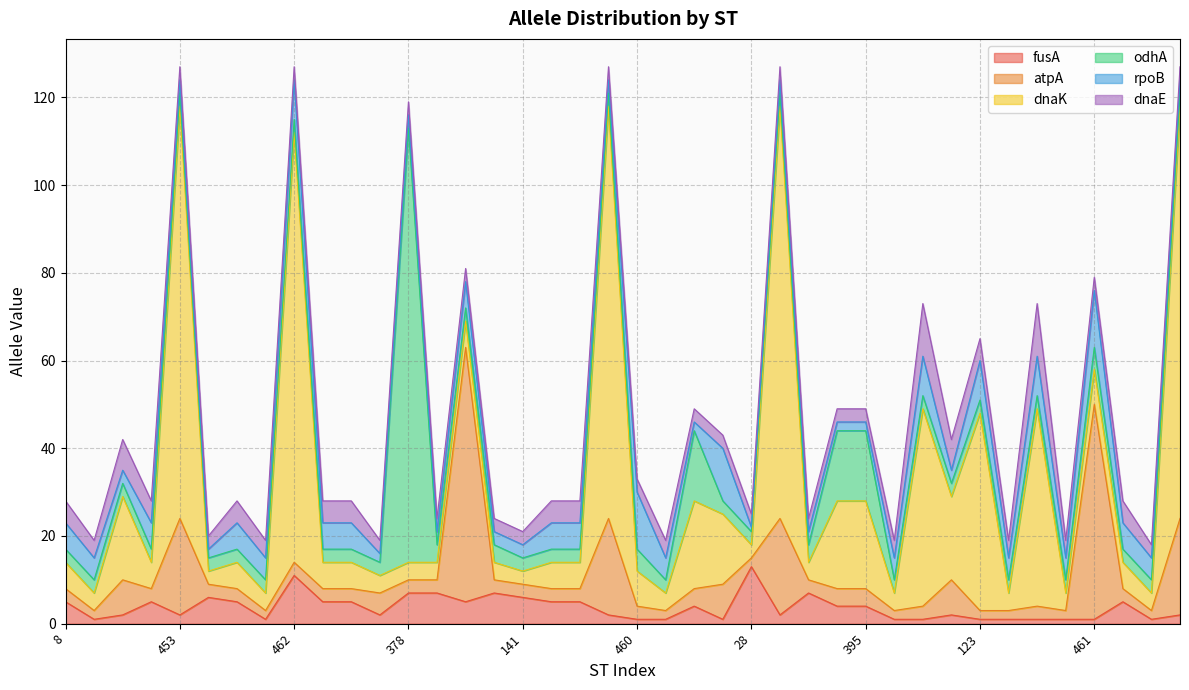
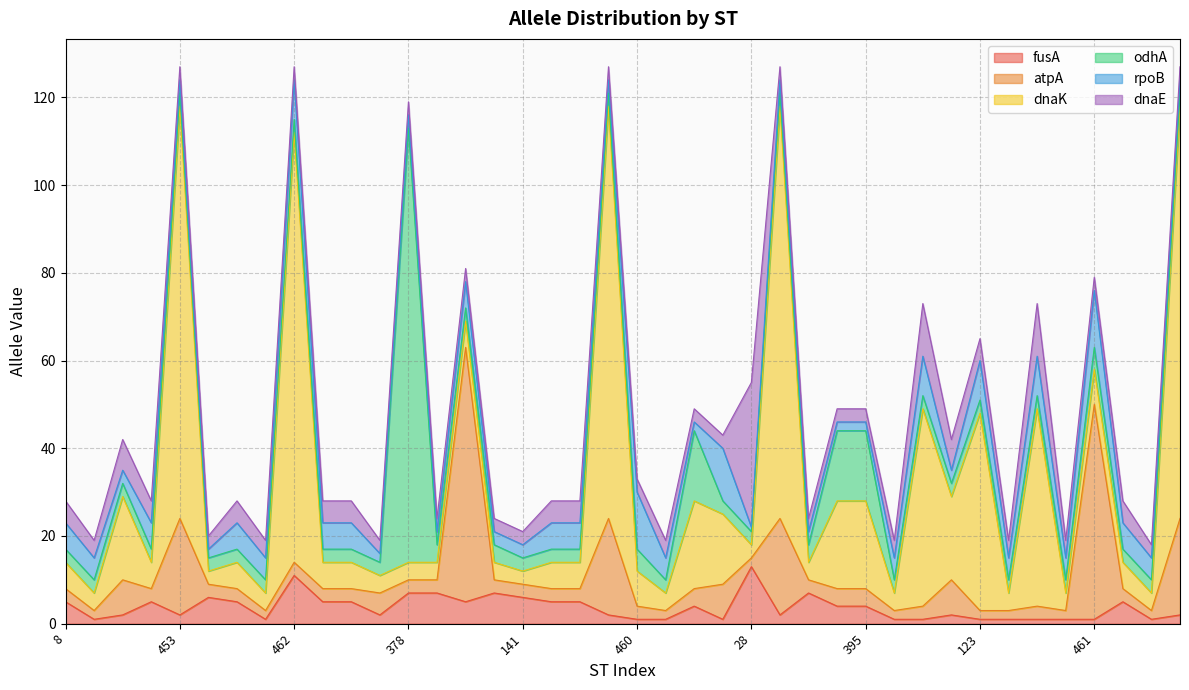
  {
    "odhA": {
      "8": 3,
      "453": 3,
      "462": 3,
      "378": 99,
      "141": 3,
      "460": 5,
      "28": 3,
      "395": 16,
      "123": 3,
      "461": 5
    },
    "rpoB": {
      "8": 6,
      "453": 3,
      "462": 9,
      "378": 3,
      "141": 3,
      "460": 13,
      "28": 1,
      "395": 2,
      "123": 9,
      "461": 13
    },
    "dnaE": {
      "8": 5,
      "453": 3,
      "462": 3,
      "378": 3,
      "141": 3,
      "460": 3,
-     "28": 3,
+     "28": 33,
      "395": 3,
      "123": 5,
      "461": 3
    }
  }
